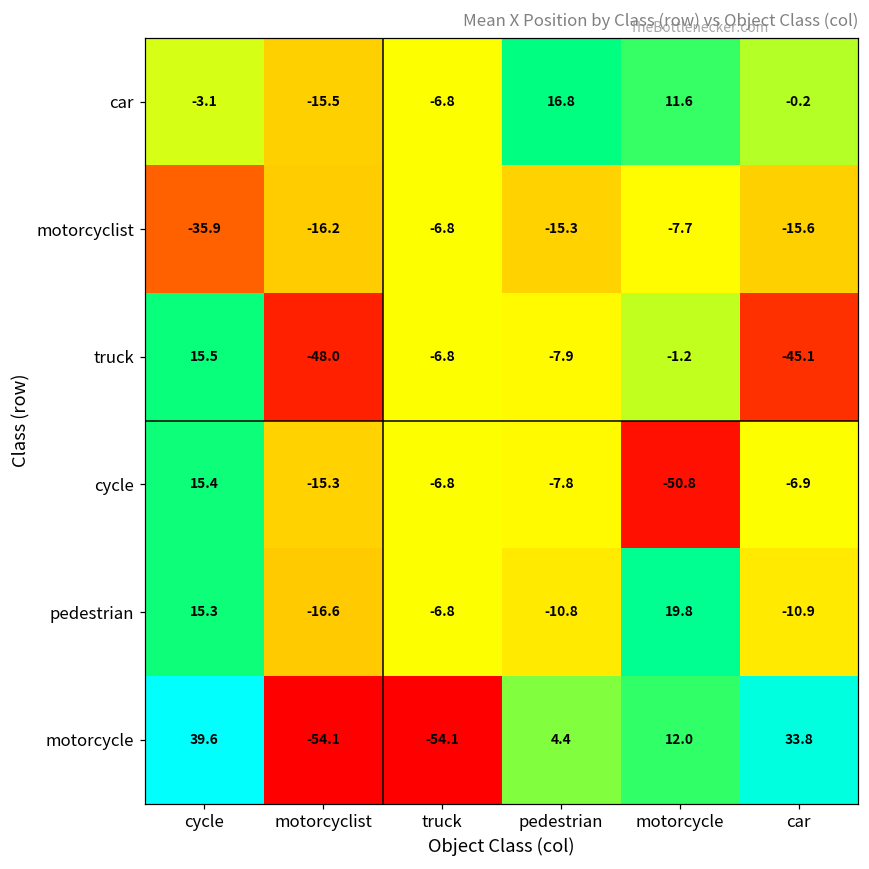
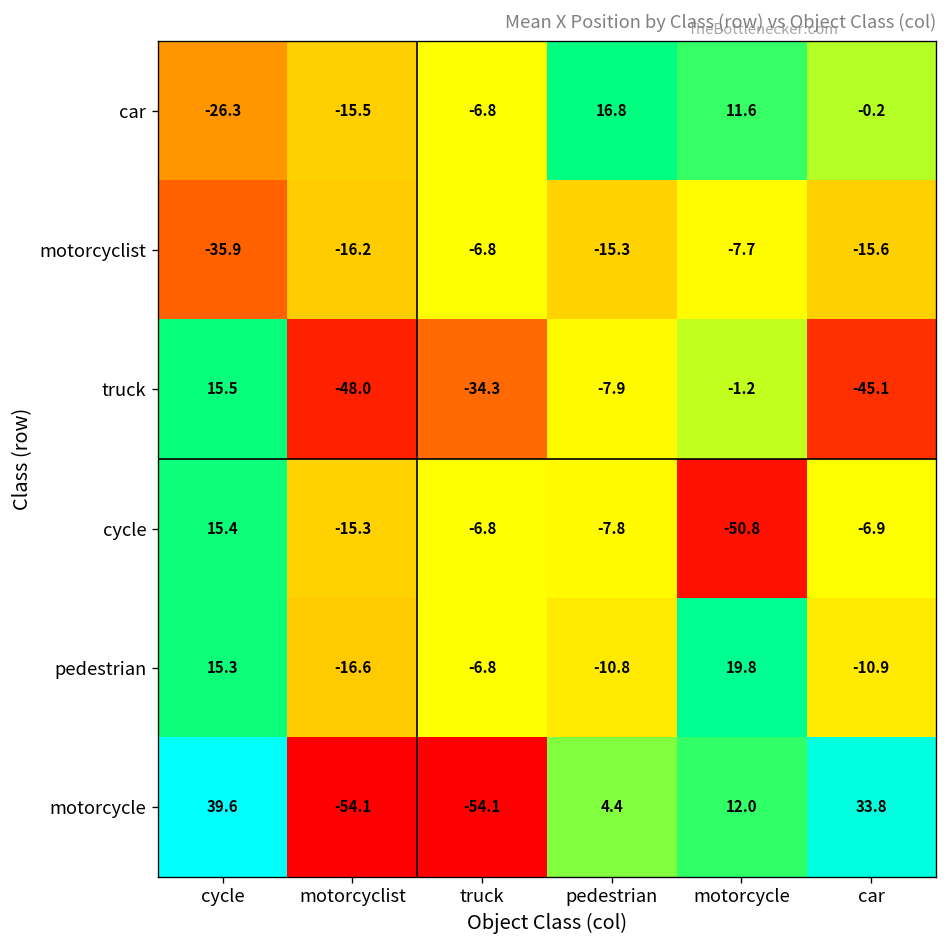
  {
    "car": {
-     "cycle": -3.1,
+     "cycle": -26.3,
      "motorcyclist": -15.5,
      "truck": -6.8,
      "pedestrian": 16.8,
      "motorcycle": 11.6,
      "car": -0.2
    },
    "motorcyclist": {
      "cycle": -35.9,
      "motorcyclist": -16.2,
      "truck": -6.8,
      "pedestrian": -15.3,
      "motorcycle": -7.7,
      "car": -15.6
    },
    "truck": {
      "cycle": 15.5,
      "motorcyclist": -48.0,
-     "truck": -6.8,
+     "truck": -34.3,
      "pedestrian": -7.9,
      "motorcycle": -1.2,
      "car": -45.1
    },
    "cycle": {
      "cycle": 15.4,
      "motorcyclist": -15.3,
      "truck": -6.8,
      "pedestrian": -7.8,
      "motorcycle": -50.8,
      "car": -6.9
    },
    "pedestrian": {
      "cycle": 15.3,
      "motorcyclist": -16.6,
      "truck": -6.8,
      "pedestrian": -10.8,
      "motorcycle": 19.8,
      "car": -10.9
    },
    "motorcycle": {
      "cycle": 39.6,
      "motorcyclist": -54.1,
      "truck": -54.1,
      "pedestrian": 4.4,
      "motorcycle": 12.0,
      "car": 33.8
    }
  }
